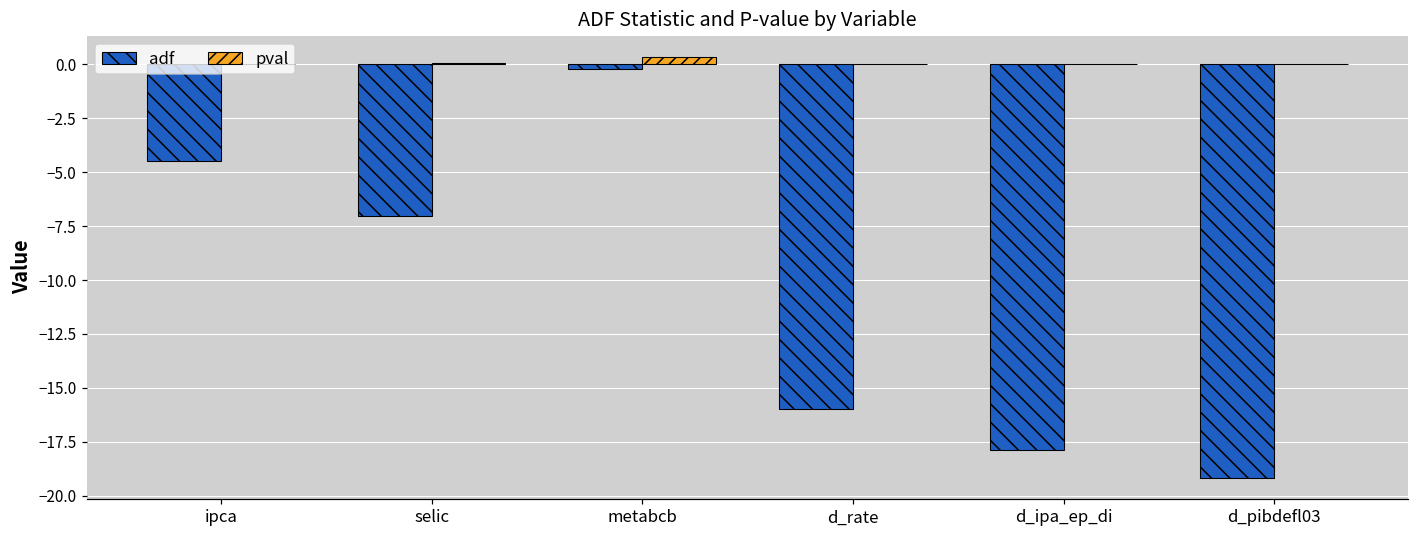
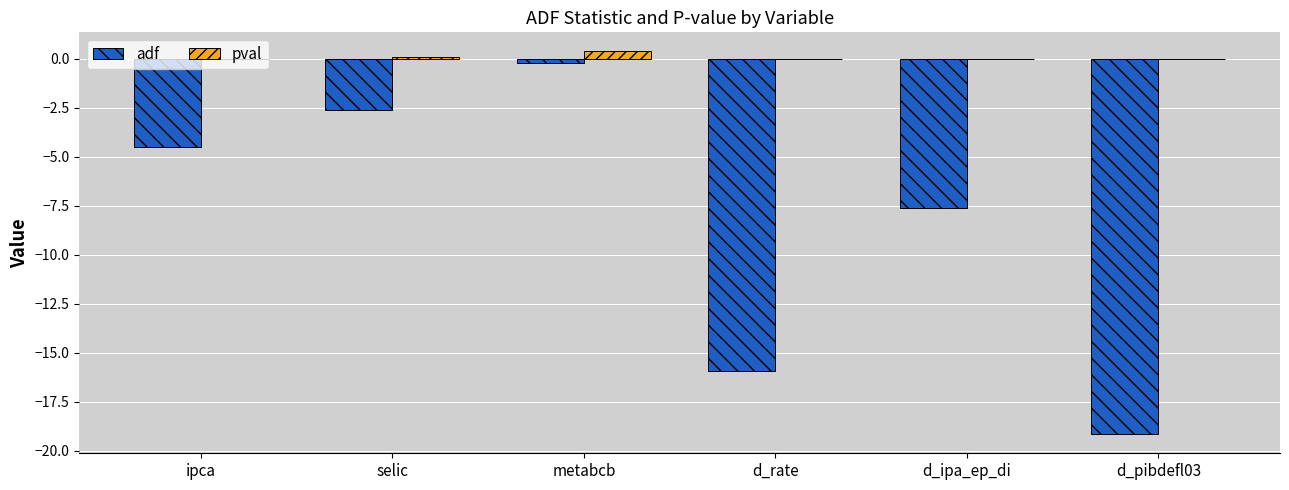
  {
    "adf": {
      "ipca": -4.5,
-     "selic": -7.1,
+     "selic": -2.6,
      "metabcb": -0.2,
      "d_rate": -16.0,
-     "d_ipa_ep_di": -17.9,
+     "d_ipa_ep_di": -7.6,
      "d_pibdefl03": -19.2
    },
    "pval": {
      "metabcb": 0.4,
      "d_rate": 0.0,
      "d_ipa_ep_di": 0.0,
      "d_pibdefl03": 0.0
    }
  }
